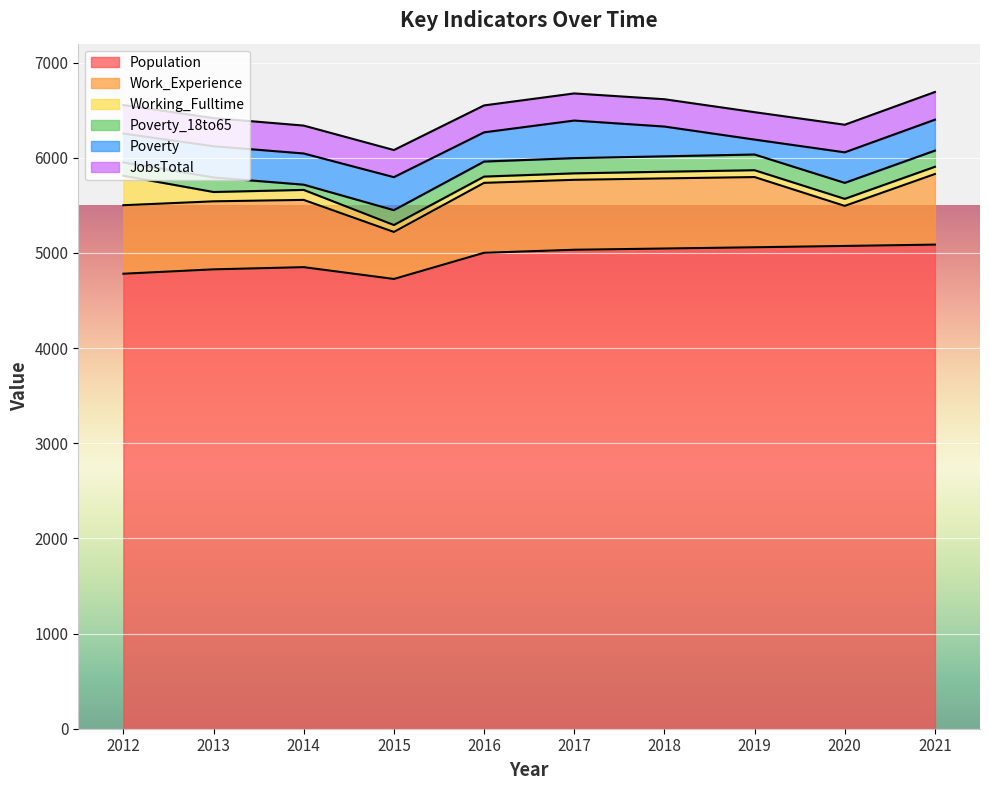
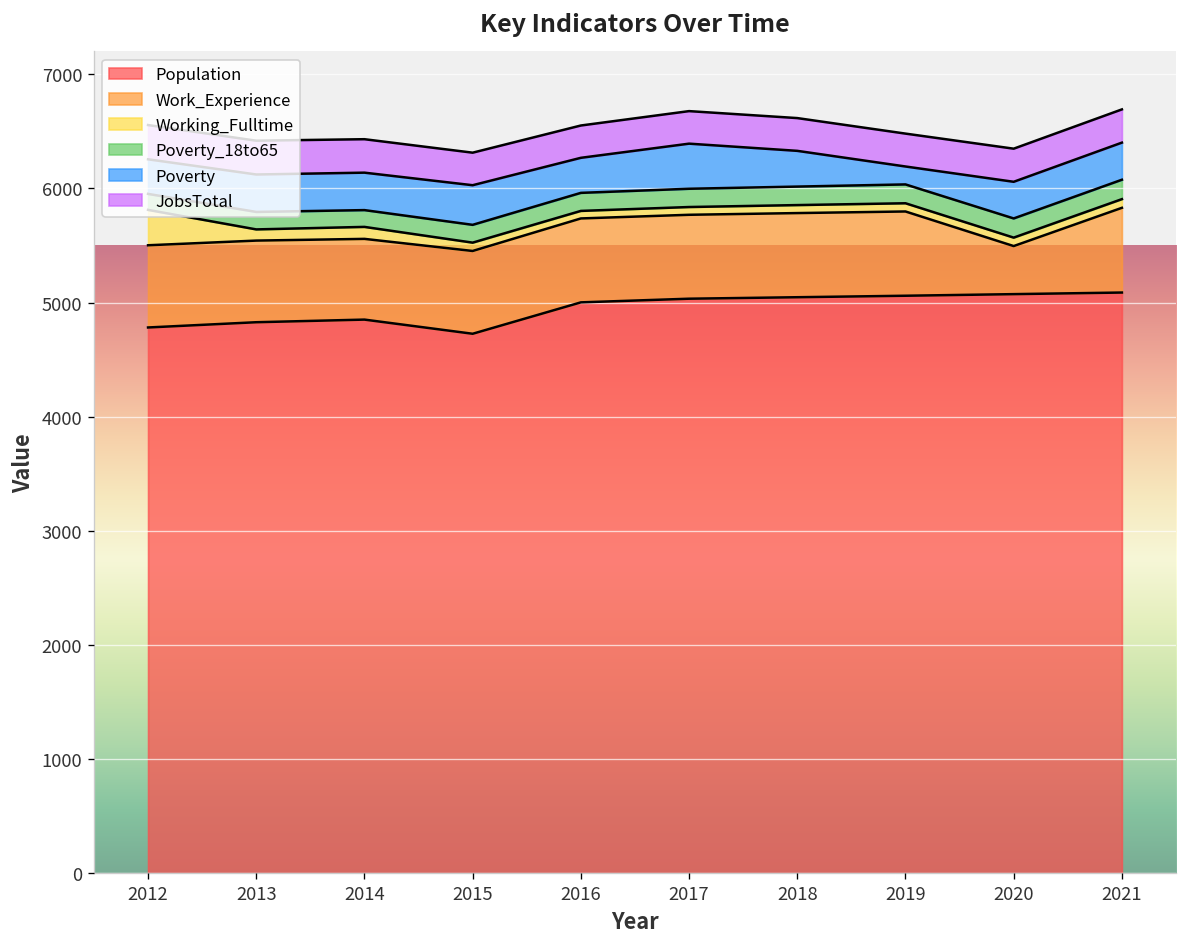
  {
    "Population": {
      "2012": 4800,
      "2013": 4800,
      "2014": 4900,
      "2015": 4700,
      "2016": 5000,
      "2017": 5000,
      "2018": 5000,
      "2019": 5100,
      "2020": 5100,
      "2021": 5100
    },
    "Work_Experience": {
      "2012": 700,
      "2013": 700,
      "2014": 700,
-     "2015": 500,
+     "2015": 700,
      "2016": 700,
      "2017": 700,
      "2018": 700,
      "2019": 700,
      "2020": 400,
      "2021": 700
    },
    "Working_Fulltime": {
      "2013": 100,
      "2014": 100,
      "2015": 100,
      "2016": 100,
      "2017": 100,
      "2018": 100,
      "2019": 100,
      "2020": 100,
      "2021": 100
    },
    "Poverty_18to65": {
-     "2014": 60,
+     "2014": 150,
      "2015": 200,
      "2016": 200,
      "2017": 200,
      "2018": 200,
      "2019": 200,
      "2020": 200,
      "2021": 200
    },
    "Poverty": {
      "2014": 300,
      "2015": 300,
      "2016": 300,
      "2017": 400,
      "2018": 300,
      "2019": 200,
      "2020": 300,
      "2021": 300
    },
    "JobsTotal": {
      "2014": 300,
      "2015": 300,
      "2016": 300,
      "2017": 300,
      "2018": 300,
      "2019": 300,
      "2020": 300,
      "2021": 300
    }
  }
